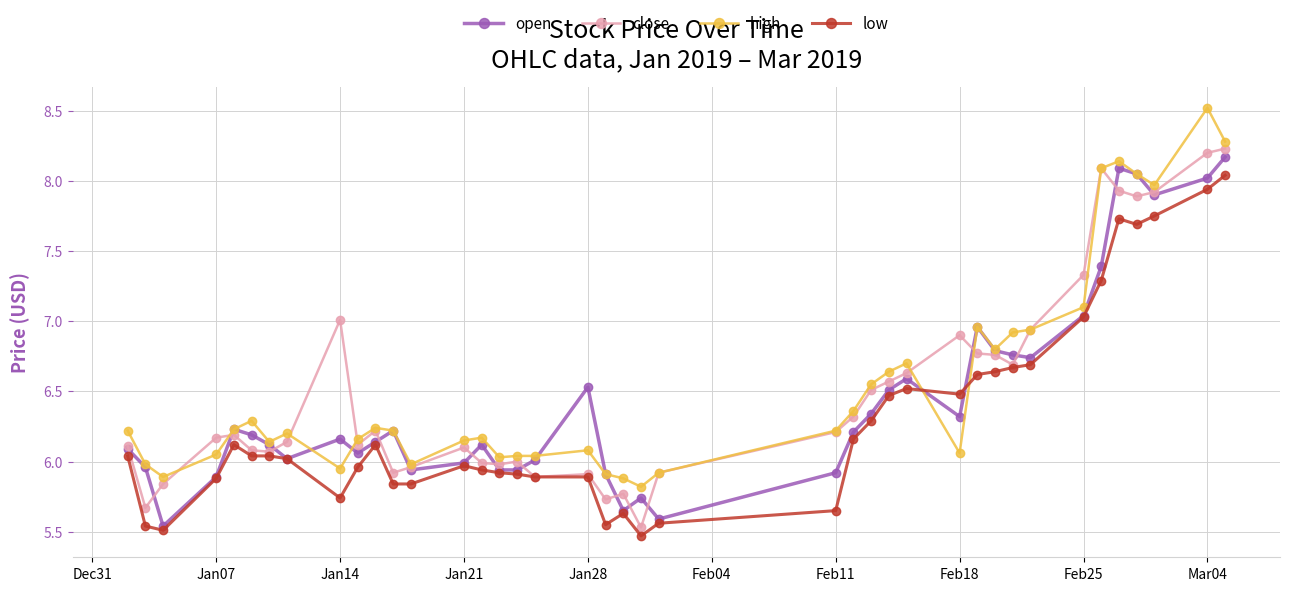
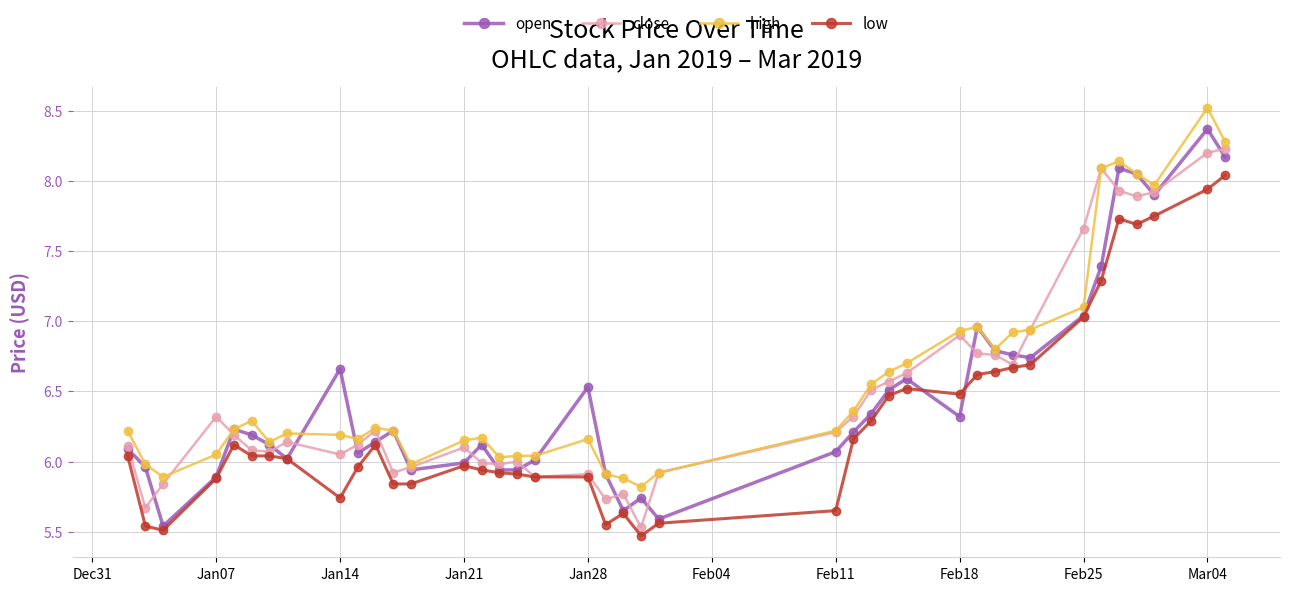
  {
    "open": {
-     "Jan14": 6.16,
+     "Jan14": 6.66,
      "Jan21": 5.99,
      "Jan28": 6.53,
-     "Feb11": 5.92,
+     "Feb11": 6.07,
      "Feb18": 6.32,
-     "Mar04": 8.02
+     "Mar04": 8.37
    },
    "close": {
-     "Jan07": 6.17,
-     "Jan14": 7.01,
+     "Jan07": 6.32,
+     "Jan14": 6.05,
      "Jan21": 6.10,
      "Jan28": 5.91,
      "Feb18": 6.90,
-     "Feb25": 7.33,
+     "Feb25": 7.66,
      "Mar04": 8.20
    },
    "high": {
      "Jan07": 6.05,
-     "Jan14": 5.95,
+     "Jan14": 6.19,
      "Jan21": 6.15,
-     "Jan28": 6.08,
-     "Feb18": 6.06,
+     "Jan28": 6.16,
+     "Feb18": 6.93,
      "Feb25": 7.10,
      "Mar04": 8.52
    },
    "low": {
      "Jan14": 5.74,
      "Jan21": 5.97,
      "Jan28": 5.89,
      "Feb11": 5.65,
      "Feb18": 6.48,
      "Mar04": 7.94
    }
  }
